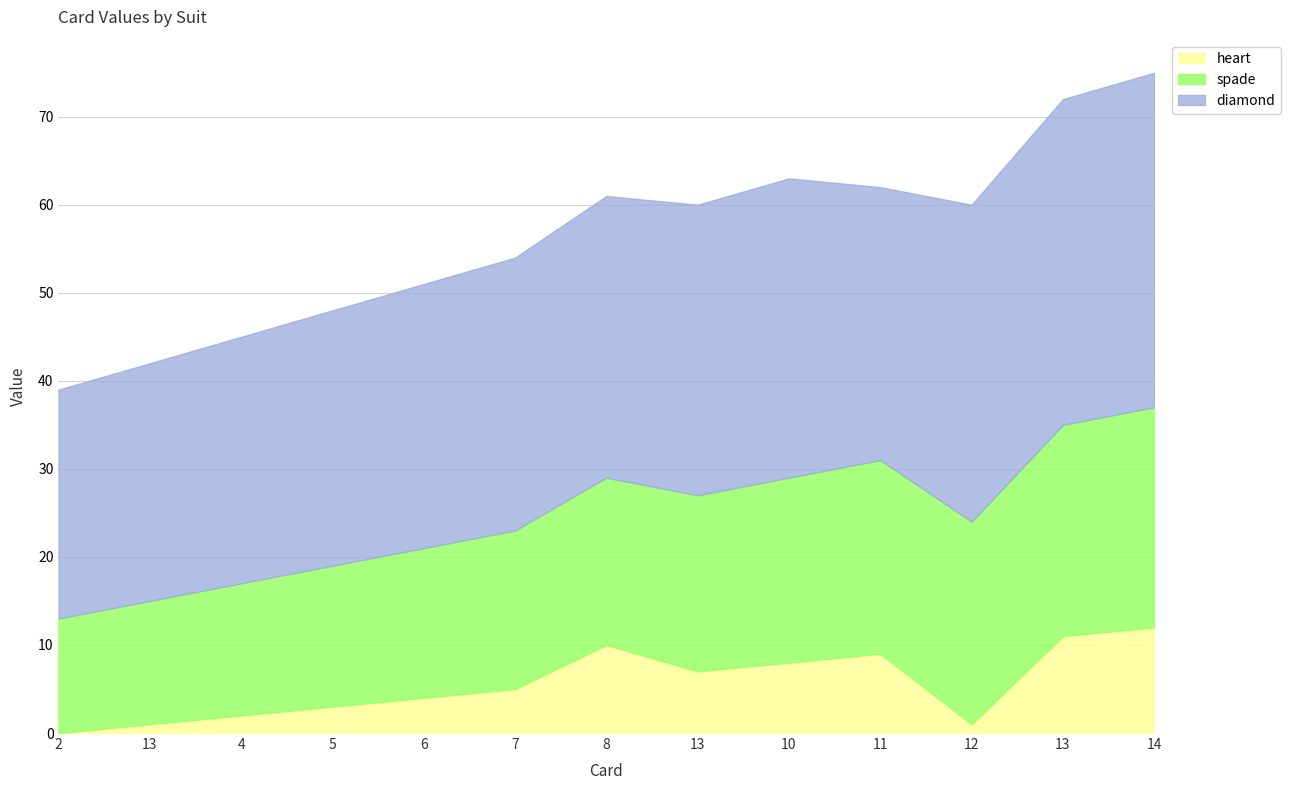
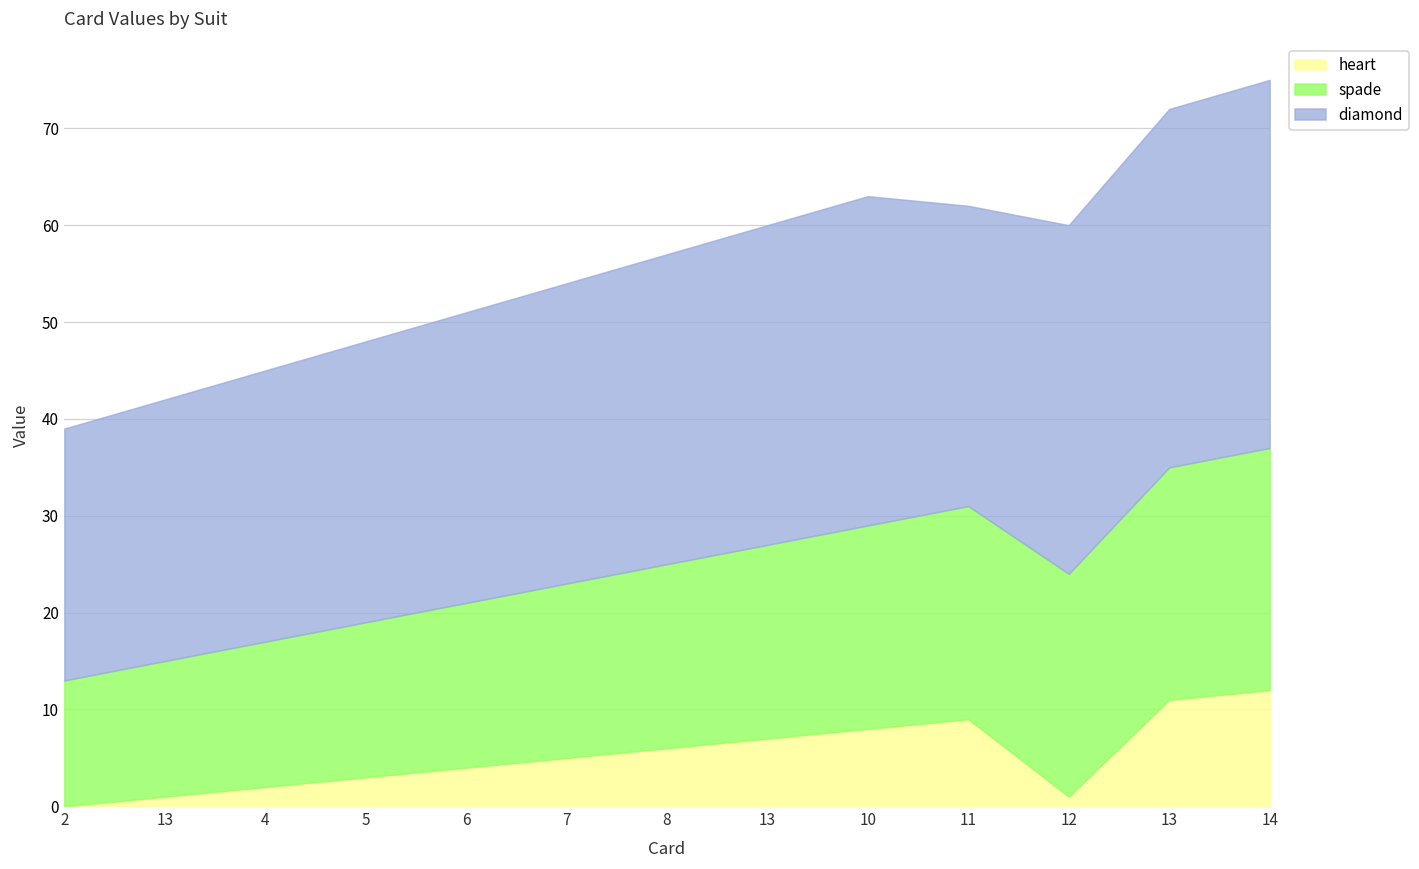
  {
    "heart": {
      "2": 0,
      "4": 2,
      "5": 3,
      "6": 4,
      "7": 5,
-     "8": 10,
+     "8": 6,
      "10": 8,
      "11": 9,
      "12": 1,
      "14": 12
    },
    "spade": {
      "2": 13,
      "4": 15,
      "5": 16,
      "6": 17,
      "7": 18,
      "8": 19,
      "10": 21,
      "11": 22,
      "12": 23,
      "14": 25
    },
    "diamond": {
      "2": 26,
      "4": 28,
      "5": 29,
      "6": 30,
      "7": 31,
      "8": 32,
      "10": 34,
      "11": 31,
      "12": 36,
      "14": 38
    }
  }
